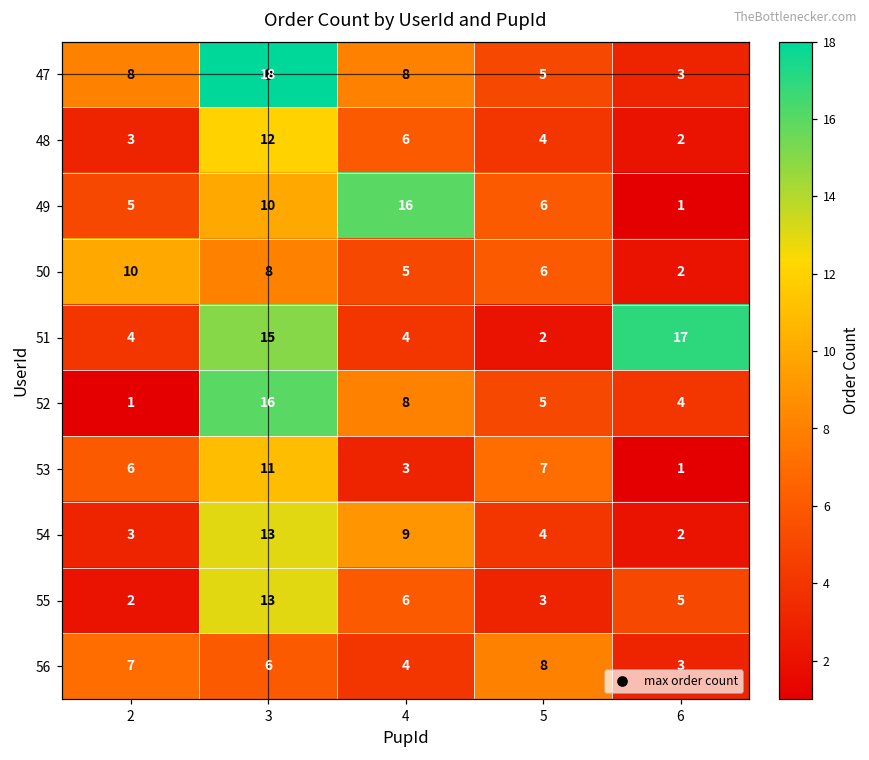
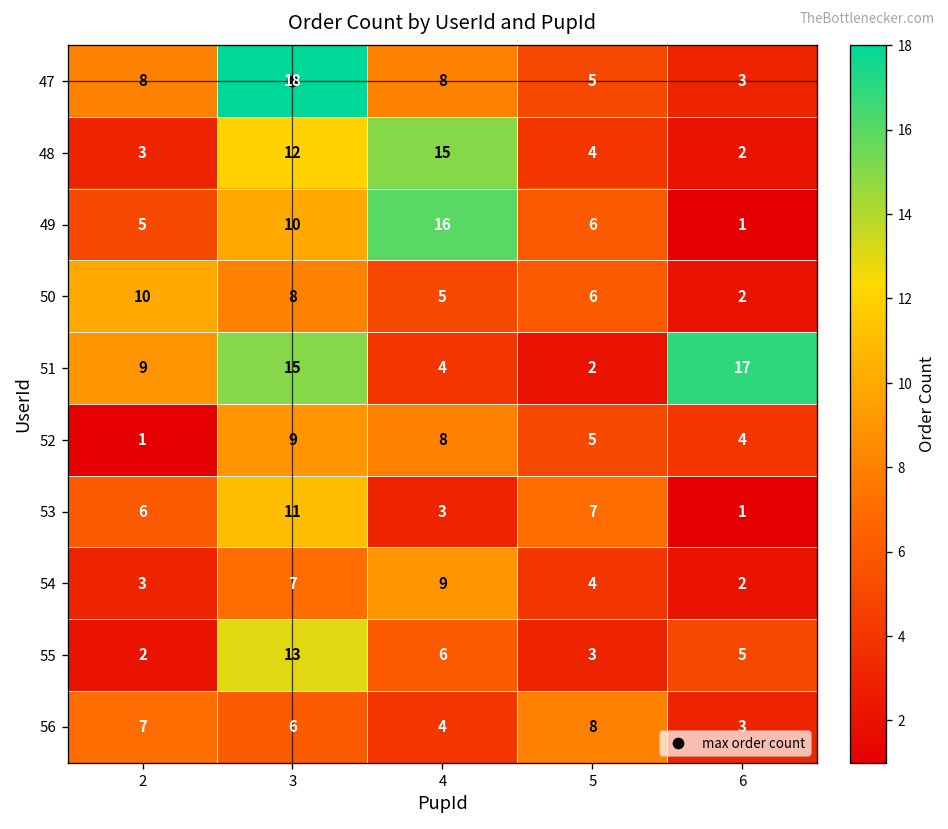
  {
    "47": {
      "2": 8,
      "4": 8,
      "5": 5,
      "6": 3
    },
    "48": {
      "2": 3,
      "3": 12,
-     "4": 6,
+     "4": 15,
      "5": 4,
      "6": 2
    },
    "49": {
      "2": 5,
      "3": 10,
      "4": 16,
      "5": 6,
      "6": 1
    },
    "50": {
      "2": 10,
      "3": 8,
      "4": 5,
      "5": 6,
      "6": 2
    },
    "51": {
-     "2": 4,
+     "2": 9,
      "3": 15,
      "4": 4,
      "5": 2,
      "6": 17
    },
    "52": {
      "2": 1,
-     "3": 16,
+     "3": 9,
      "4": 8,
      "5": 5,
      "6": 4
    },
    "53": {
      "2": 6,
      "3": 11,
      "4": 3,
      "5": 7,
      "6": 1
    },
    "54": {
      "2": 3,
-     "3": 13,
+     "3": 7,
      "4": 9,
      "5": 4,
      "6": 2
    },
    "55": {
      "2": 2,
      "3": 13,
      "4": 6,
      "5": 3,
      "6": 5
    },
    "56": {
      "2": 7,
      "3": 6,
      "4": 4,
      "5": 8
    }
  }
